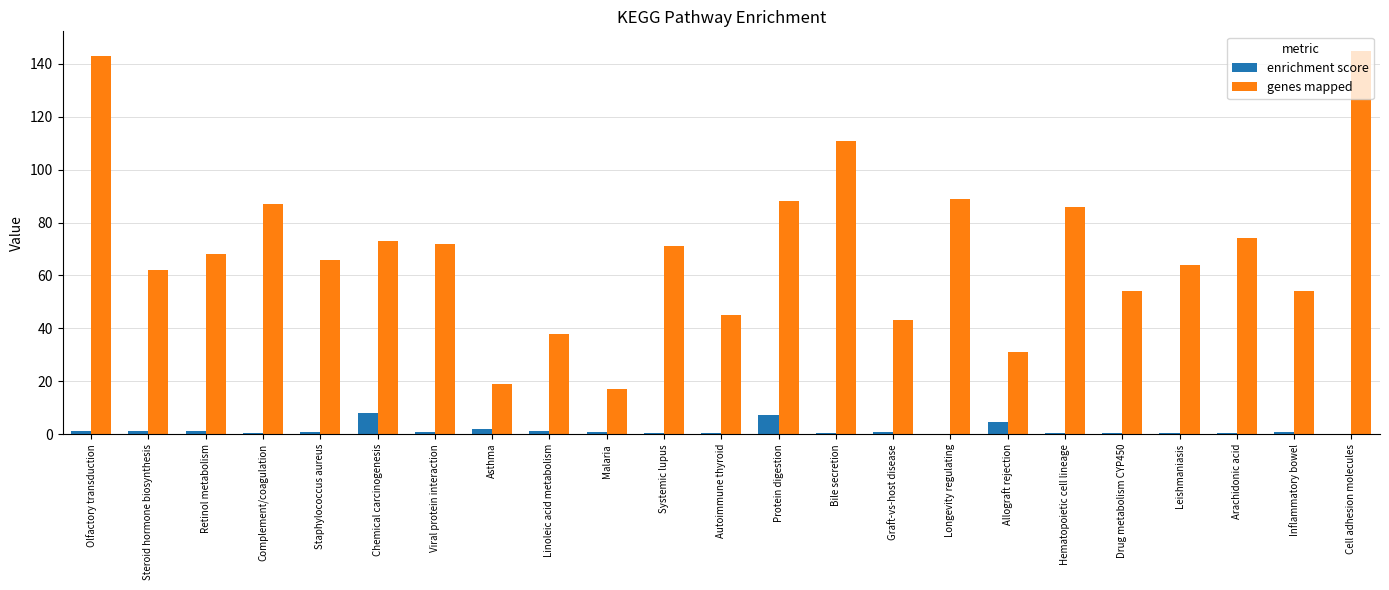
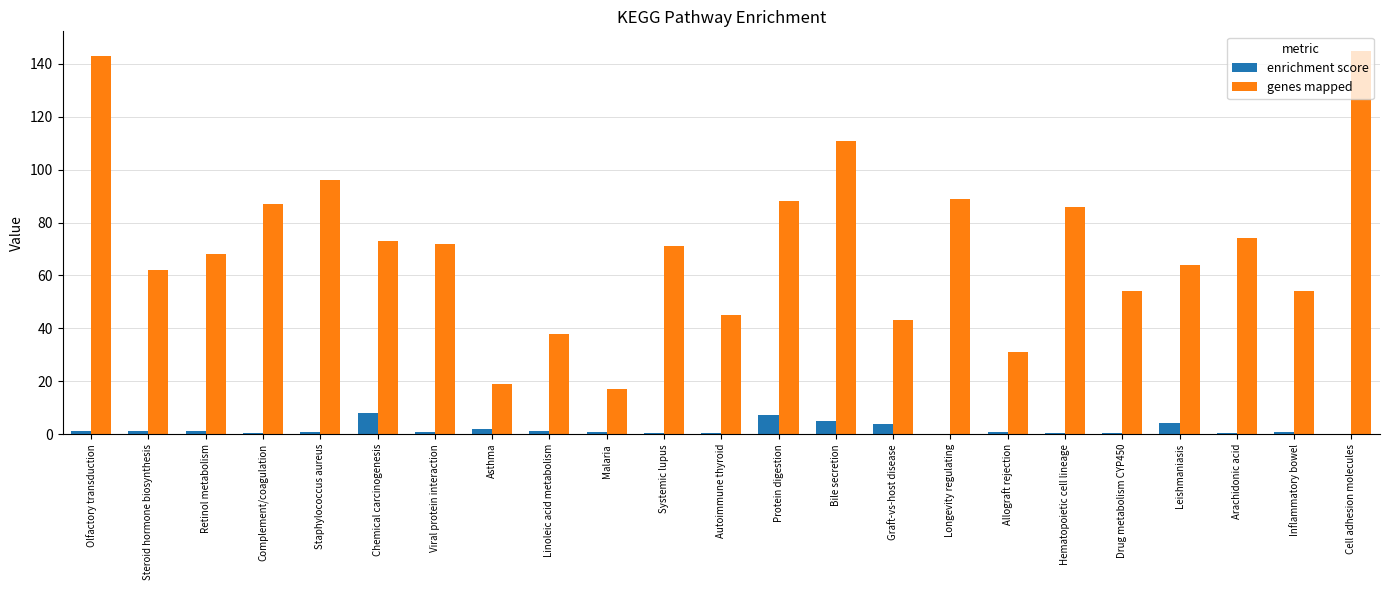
  {
    "enrichment score": {
      "Olfactory transduction": 1,
      "Steroid hormone biosynthesis": 1,
      "Retinol metabolism": 1,
      "Chemical carcinogenesis": 8,
      "Asthma": 2,
      "Linoleic acid metabolism": 1,
      "Protein digestion": 7,
-     "Bile secretion": 0,
-     "Graft-vs-host disease": 1,
-     "Allograft rejection": 5,
-     "Leishmaniasis": 0,
+     "Bile secretion": 5,
+     "Graft-vs-host disease": 4,
+     "Allograft rejection": 1,
+     "Leishmaniasis": 4,
      "Inflammatory bowel": 1
    },
    "genes mapped": {
      "Olfactory transduction": 143,
      "Steroid hormone biosynthesis": 62,
      "Retinol metabolism": 68,
      "Complement/coagulation": 87,
-     "Staphylococcus aureus": 66,
+     "Staphylococcus aureus": 96,
      "Chemical carcinogenesis": 73,
      "Viral protein interaction": 72,
      "Asthma": 19,
      "Linoleic acid metabolism": 38,
      "Malaria": 17,
      "Systemic lupus": 71,
      "Autoimmune thyroid": 45,
      "Protein digestion": 88,
      "Bile secretion": 111,
      "Graft-vs-host disease": 43,
      "Longevity regulating": 89,
      "Allograft rejection": 31,
      "Hematopoietic cell lineage": 86,
      "Drug metabolism CYP450": 54,
      "Leishmaniasis": 64,
      "Arachidonic acid": 74,
      "Inflammatory bowel": 54
    }
  }
